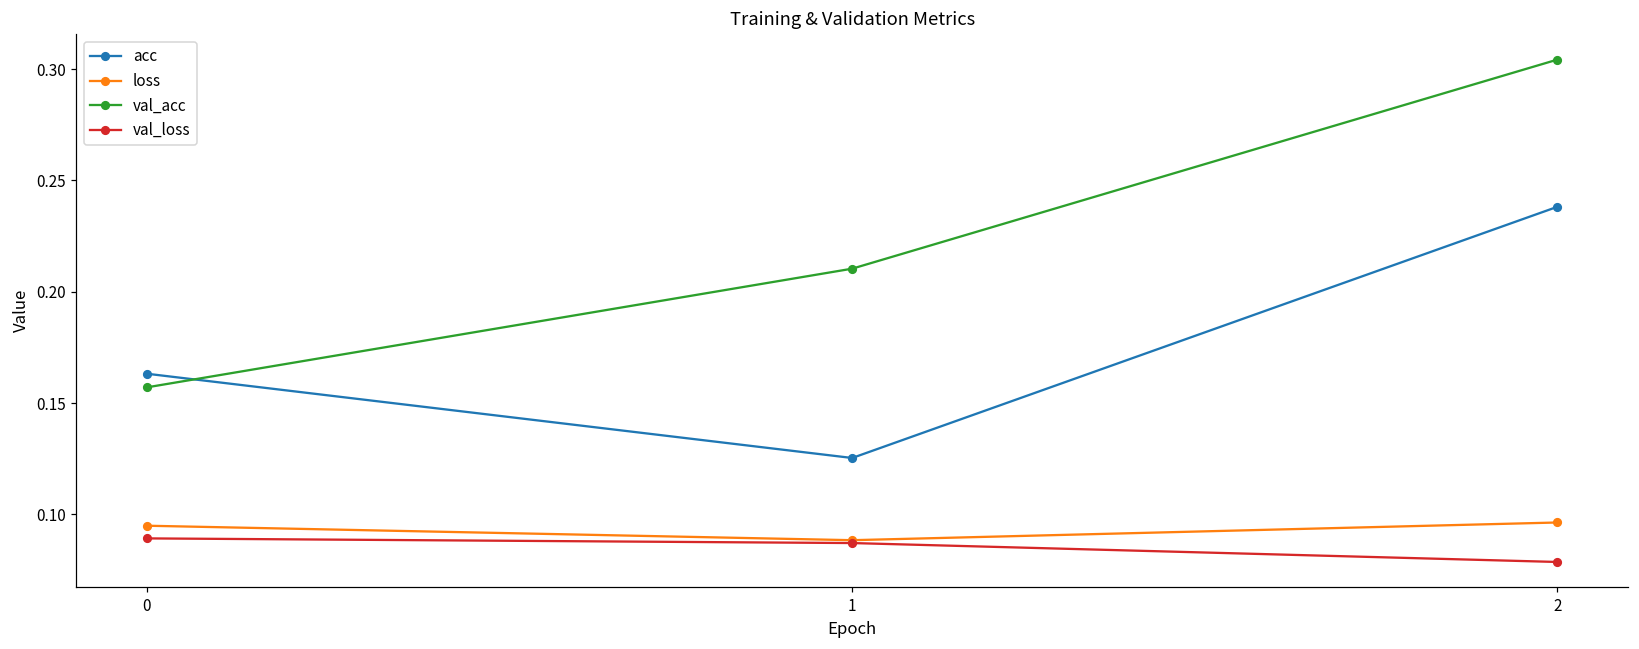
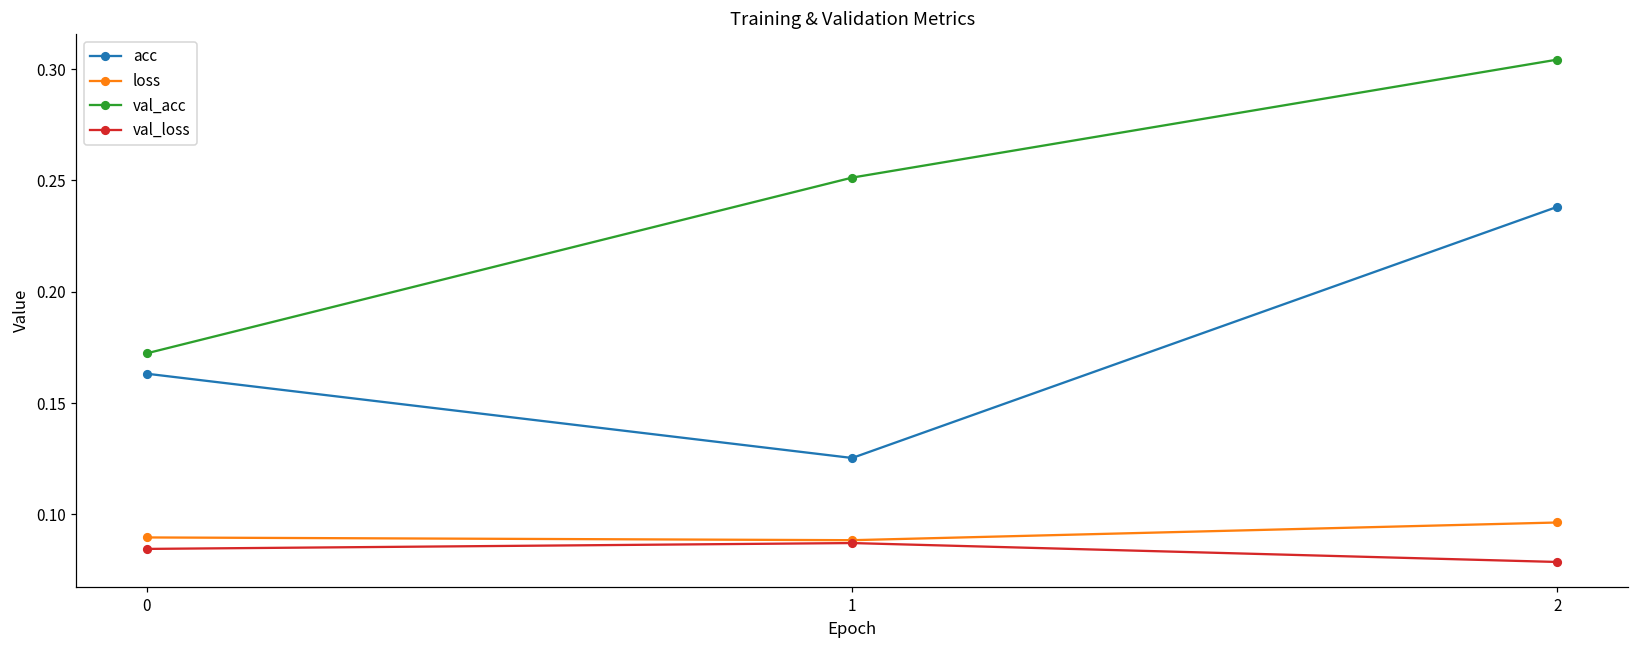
  {
    "acc": {
      "0": 0.163,
      "1": 0.125,
      "2": 0.238
    },
    "loss": {
-     "0": 0.095,
+     "0": 0.090,
      "1": 0.088,
      "2": 0.096
    },
    "val_acc": {
-     "0": 0.157,
-     "1": 0.210,
+     "0": 0.172,
+     "1": 0.251,
      "2": 0.304
    },
    "val_loss": {
-     "0": 0.089,
+     "0": 0.085,
      "1": 0.087,
      "2": 0.079
    }
  }
